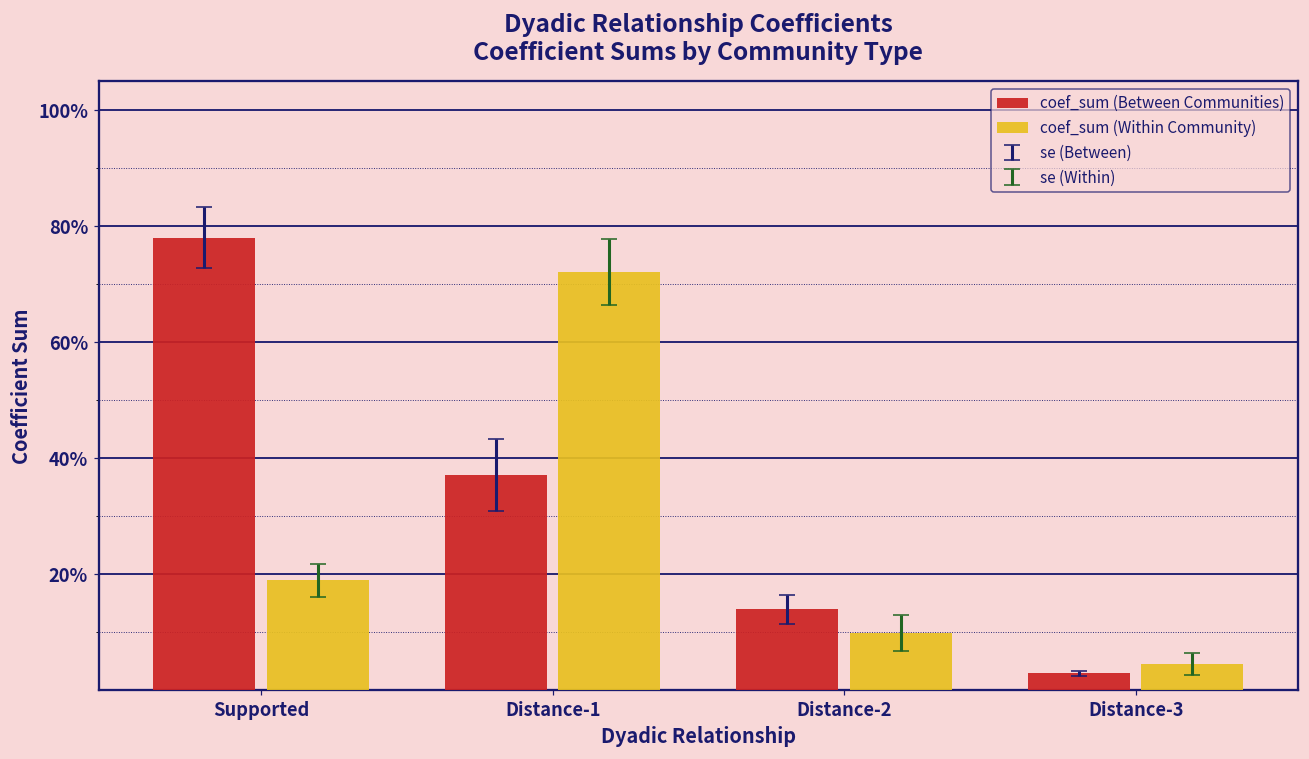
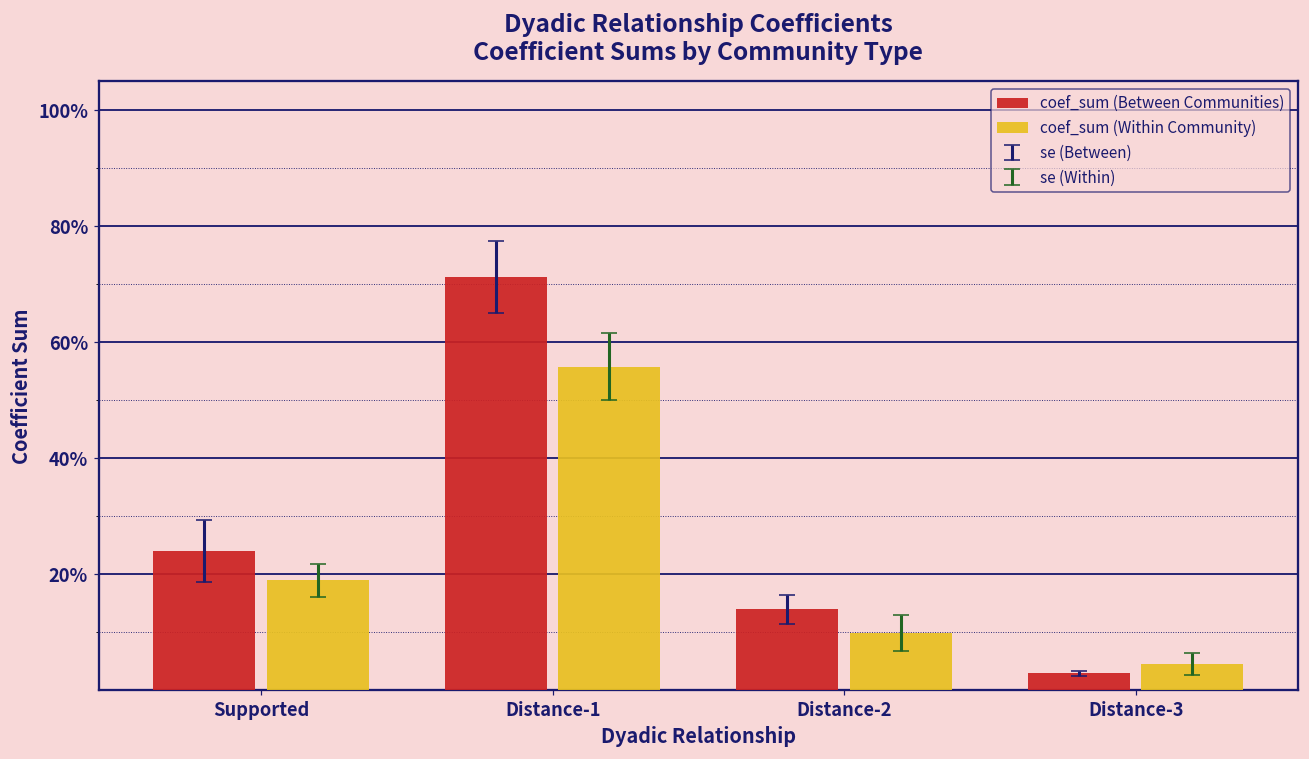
  {
    "coef_sum (Between Communities)": {
-     "Supported": "78%",
-     "Distance-1": "37%",
+     "Supported": "24%",
+     "Distance-1": "71%",
      "Distance-2": "14%",
      "Distance-3": "3%"
    },
    "coef_sum (Within Community)": {
      "Supported": "19%",
-     "Distance-1": "72%",
+     "Distance-1": "56%",
      "Distance-2": "10%",
      "Distance-3": "5%"
    }
  }
